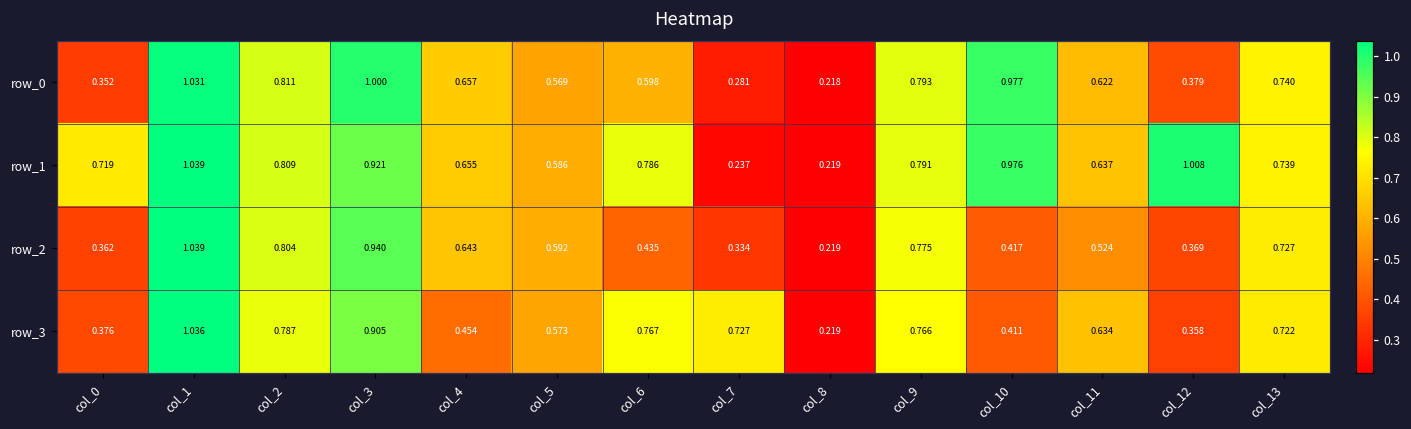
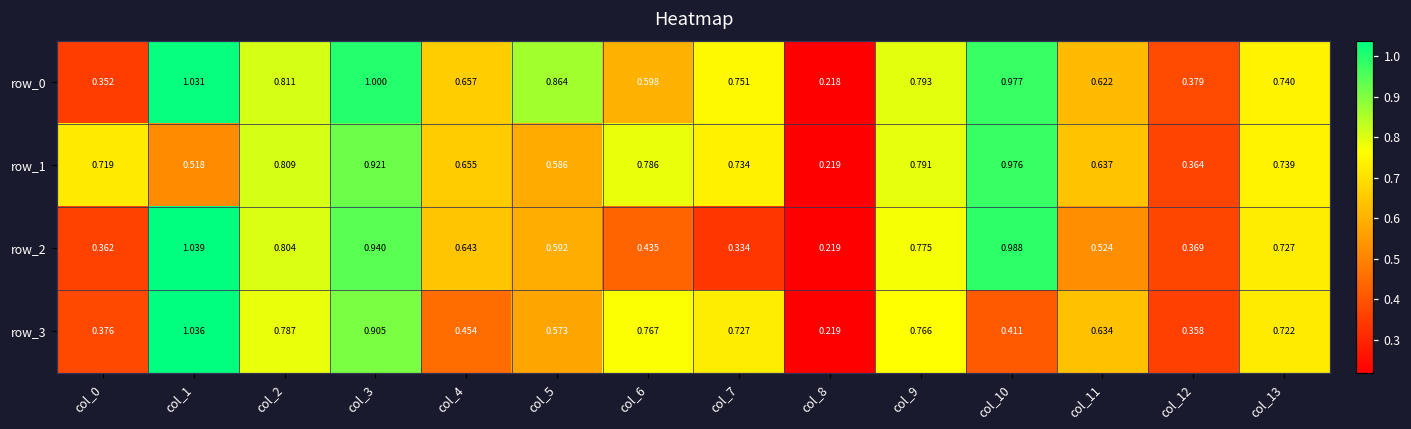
  {
    "row_0": {
      "col_0": 0.352,
      "col_1": 1.031,
      "col_2": 0.811,
      "col_3": 1.000,
      "col_4": 0.657,
-     "col_5": 0.569,
+     "col_5": 0.864,
      "col_6": 0.598,
-     "col_7": 0.281,
+     "col_7": 0.751,
      "col_8": 0.218,
      "col_9": 0.793,
      "col_10": 0.977,
      "col_11": 0.622,
      "col_12": 0.379,
      "col_13": 0.740
    },
    "row_1": {
      "col_0": 0.719,
-     "col_1": 1.039,
+     "col_1": 0.518,
      "col_2": 0.809,
      "col_3": 0.921,
      "col_4": 0.655,
      "col_5": 0.586,
      "col_6": 0.786,
-     "col_7": 0.237,
+     "col_7": 0.734,
      "col_8": 0.219,
      "col_9": 0.791,
      "col_10": 0.976,
      "col_11": 0.637,
-     "col_12": 1.008,
+     "col_12": 0.364,
      "col_13": 0.739
    },
    "row_2": {
      "col_0": 0.362,
      "col_1": 1.039,
      "col_2": 0.804,
      "col_3": 0.940,
      "col_4": 0.643,
      "col_5": 0.592,
      "col_6": 0.435,
      "col_7": 0.334,
      "col_8": 0.219,
      "col_9": 0.775,
-     "col_10": 0.417,
+     "col_10": 0.988,
      "col_11": 0.524,
      "col_12": 0.369,
      "col_13": 0.727
    },
    "row_3": {
      "col_0": 0.376,
      "col_1": 1.036,
      "col_2": 0.787,
      "col_3": 0.905,
      "col_4": 0.454,
      "col_5": 0.573,
      "col_6": 0.767,
      "col_7": 0.727,
      "col_8": 0.219,
      "col_9": 0.766,
      "col_10": 0.411,
      "col_11": 0.634,
      "col_12": 0.358,
      "col_13": 0.722
    }
  }
